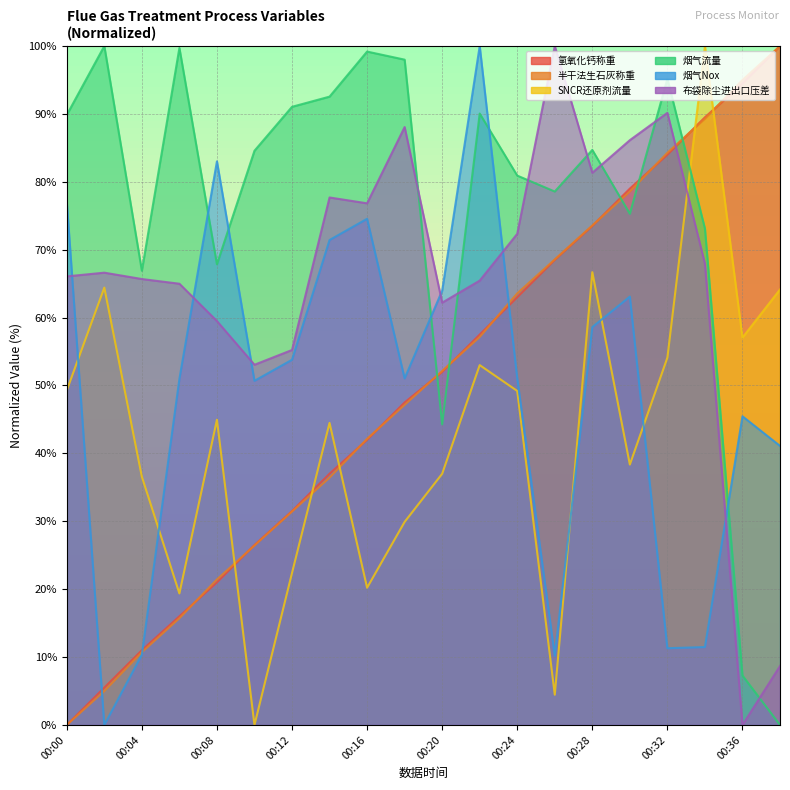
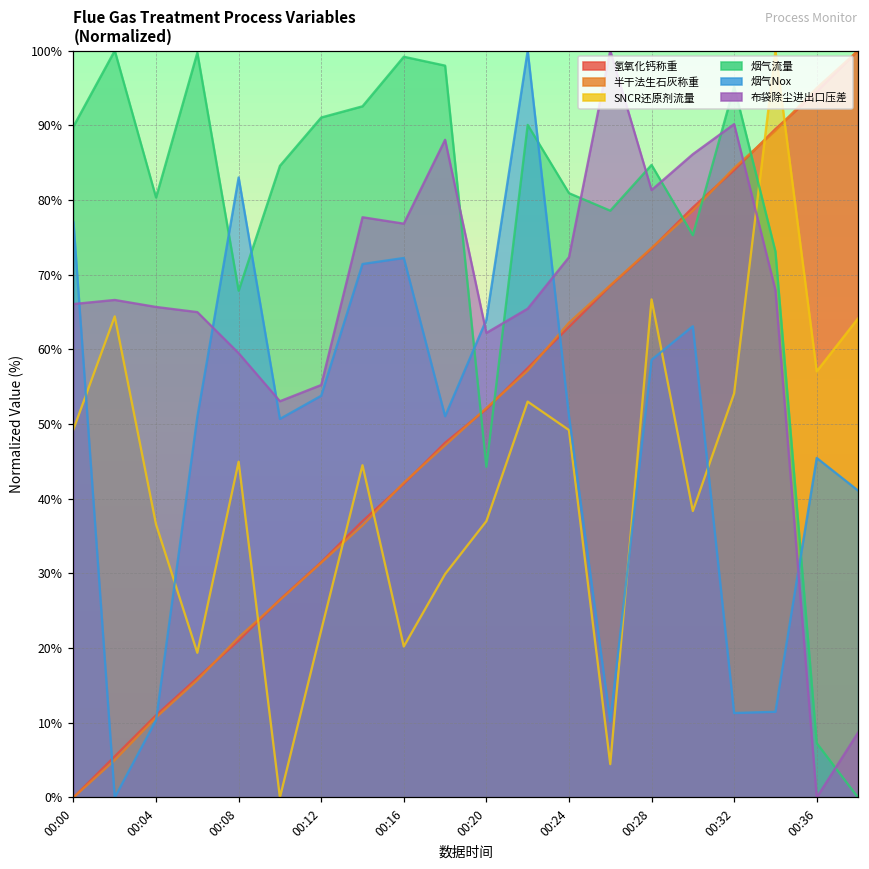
  {
    "SNCR还原剂流量": {
      "00:00": "49%",
      "00:04": "37%",
      "00:08": "45%",
      "00:12": "22%",
      "00:16": "20%",
      "00:20": "37%",
      "00:24": "49%",
      "00:28": "67%",
      "00:32": "54%",
      "00:36": "57%"
    },
    "烟气流量": {
      "00:00": "90%",
-     "00:04": "67%",
+     "00:04": "80%",
      "00:08": "68%",
      "00:12": "91%",
      "00:16": "99%",
      "00:20": "44%",
      "00:24": "81%",
      "00:28": "85%",
      "00:36": "7%"
    },
    "烟气Nox": {
      "00:00": "77%",
      "00:08": "83%",
      "00:12": "54%",
-     "00:16": "75%",
+     "00:16": "72%",
      "00:20": "64%",
      "00:24": "51%",
      "00:28": "59%",
      "00:32": "11%",
      "00:36": "45%"
    },
    "布袋除尘进出口压差": {
      "00:00": "66%",
      "00:04": "66%",
      "00:08": "59%",
      "00:12": "55%",
      "00:16": "77%",
      "00:20": "62%",
      "00:24": "72%",
      "00:28": "81%",
      "00:32": "90%",
      "00:36": "0%"
    }
  }
